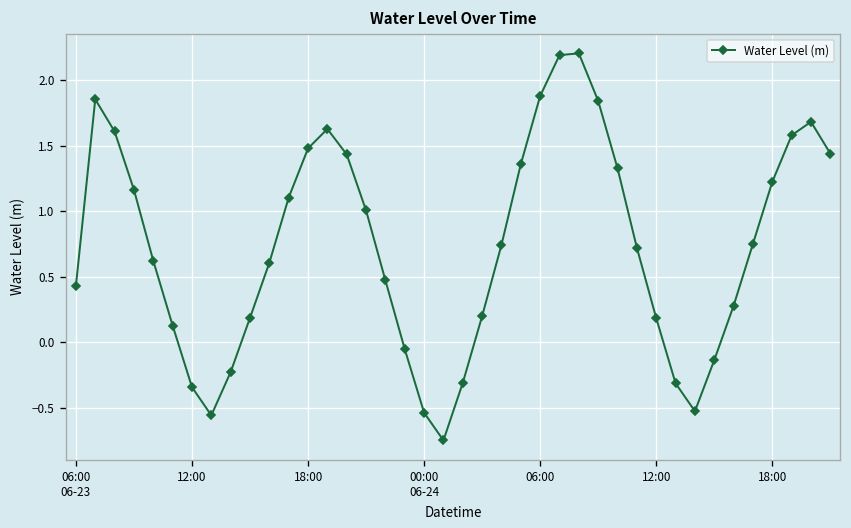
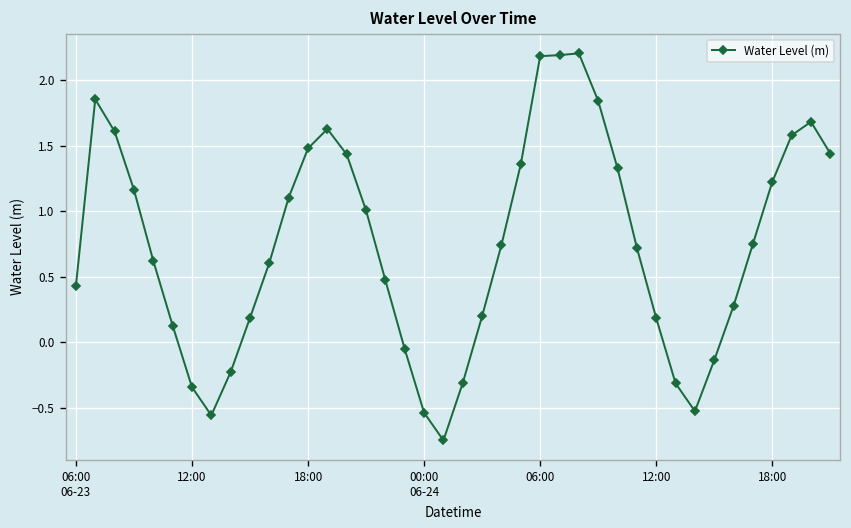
  {
    "06:00 06-23": 0.43,
    "00:00 06-24": -0.54,
-   "06:00": 1.88
+   "06:00": 2.18
  }
